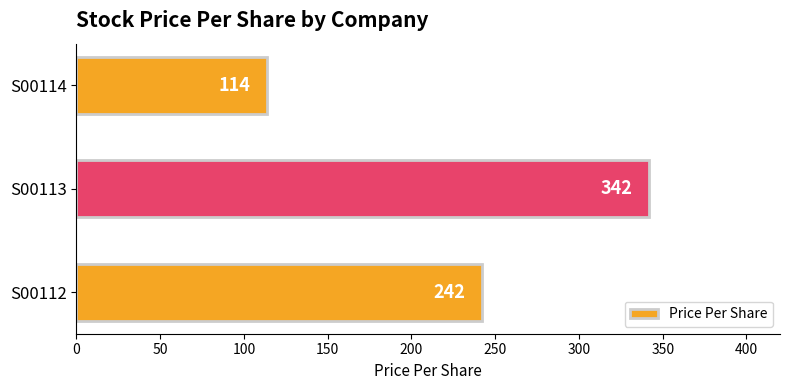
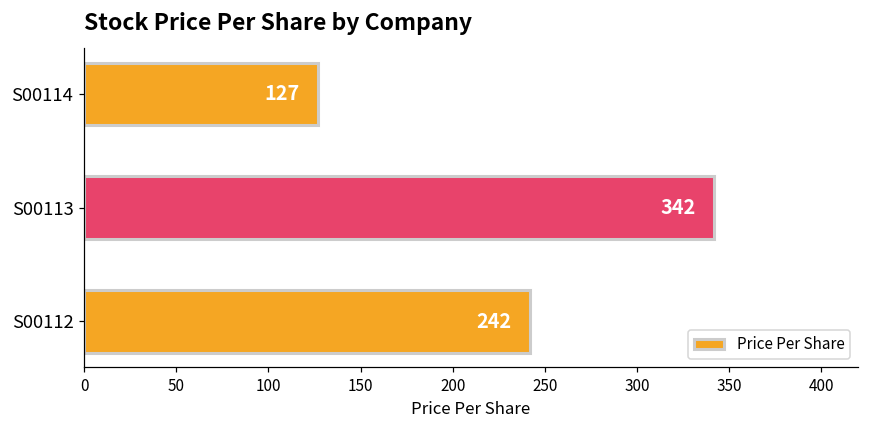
  {
-   "S00114": 114,
+   "S00114": 127,
    "S00113": 342,
    "S00112": 242
  }
